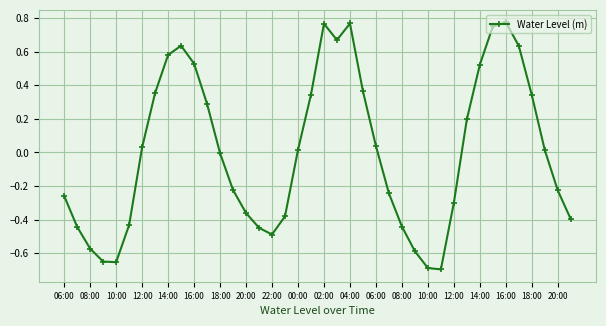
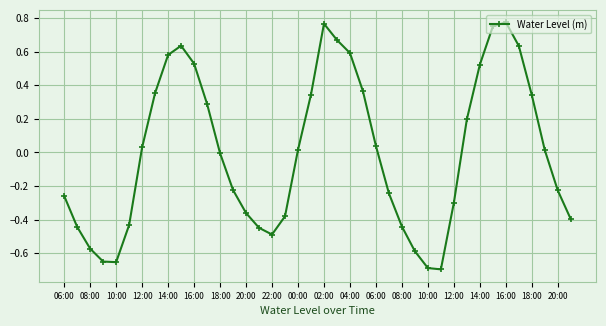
  {
    "22:00": -0.49,
    "00:00": 0.02,
    "02:00": 0.77,
-   "04:00": 0.77
+   "04:00": 0.59
  }
